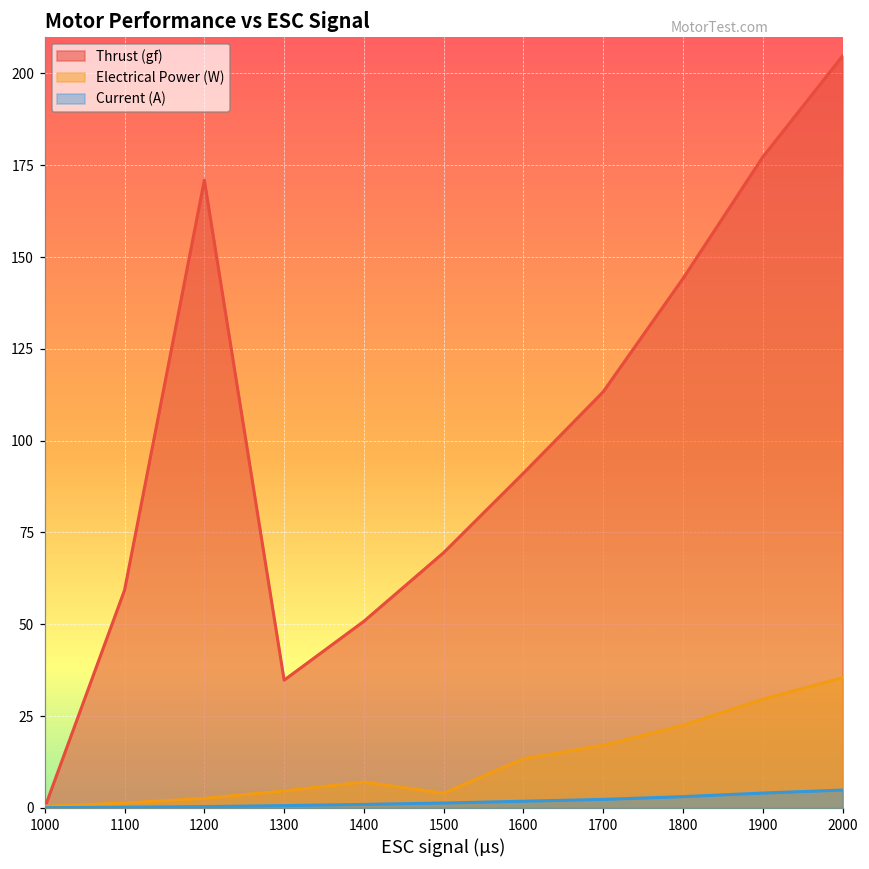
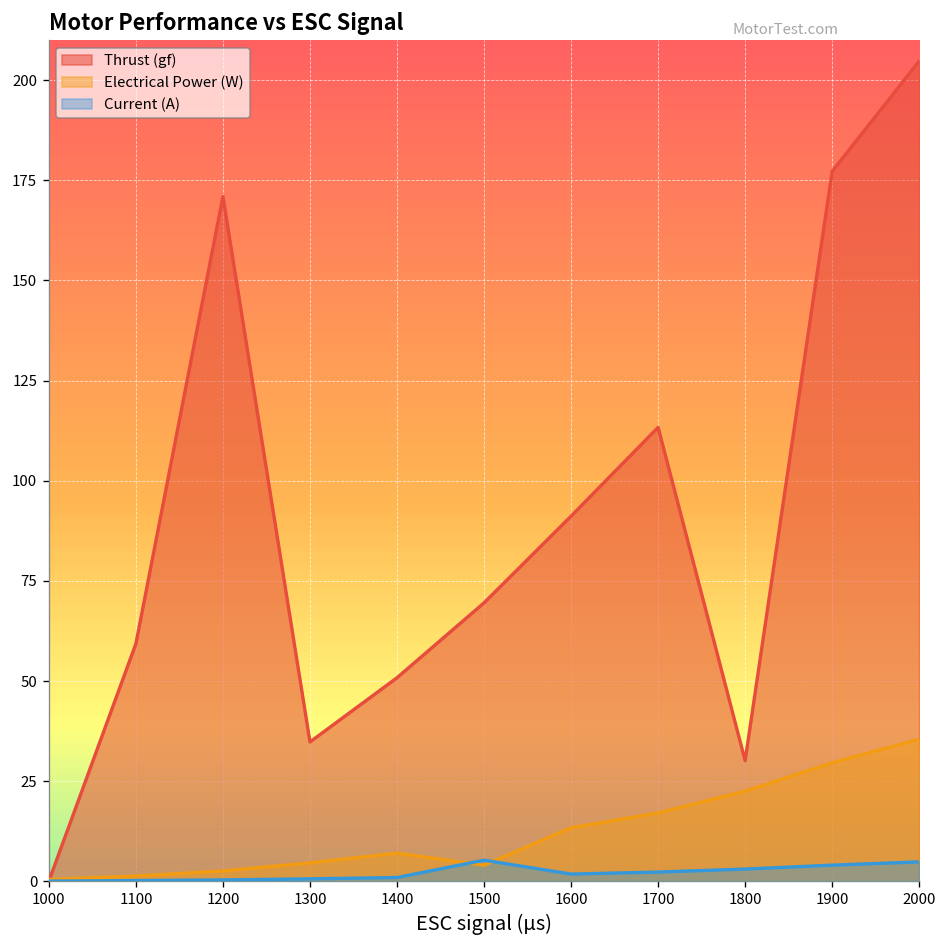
  {
    "Thrust (gf)": {
      "1100": 59,
      "1200": 171,
      "1300": 35,
      "1400": 51,
      "1500": 70,
      "1600": 91,
      "1700": 113,
-     "1800": 144,
+     "1800": 30,
      "1900": 177,
      "2000": 205
    },
    "Electrical Power (W)": {
      "1100": 1,
      "1200": 3,
      "1300": 5,
      "1400": 7,
      "1500": 4,
      "1600": 13,
      "1700": 17,
      "1800": 23,
      "1900": 30,
      "2000": 35
    },
    "Current (A)": {
      "1100": 0,
      "1200": 0,
      "1300": 1,
      "1400": 1,
-     "1500": 1,
+     "1500": 5,
      "1600": 2,
      "1700": 2,
      "1800": 3,
      "1900": 4,
      "2000": 5
    }
  }
